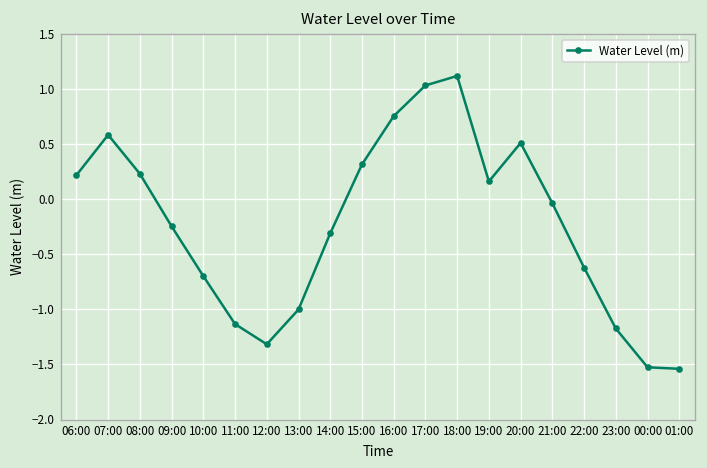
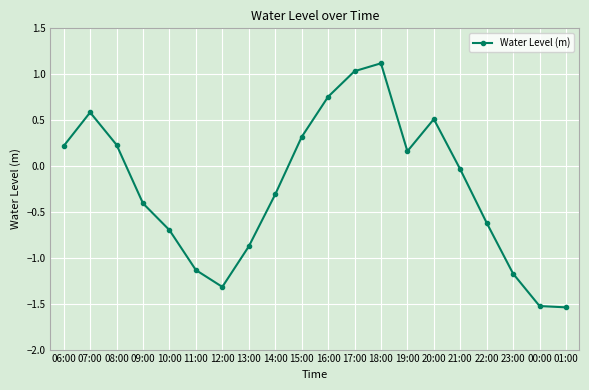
  {
    "06:00": 0.2,
    "07:00": 0.6,
    "08:00": 0.2,
-   "09:00": -0.2,
+   "09:00": -0.4,
    "10:00": -0.7,
    "11:00": -1.1,
    "12:00": -1.3,
-   "13:00": -1.0,
+   "13:00": -0.9,
    "14:00": -0.3,
    "15:00": 0.3,
    "16:00": 0.8,
    "17:00": 1.0,
    "18:00": 1.1,
    "19:00": 0.2,
    "20:00": 0.5,
    "21:00": 0.0,
    "22:00": -0.6,
    "23:00": -1.2,
    "00:00": -1.5,
    "01:00": -1.5
  }
